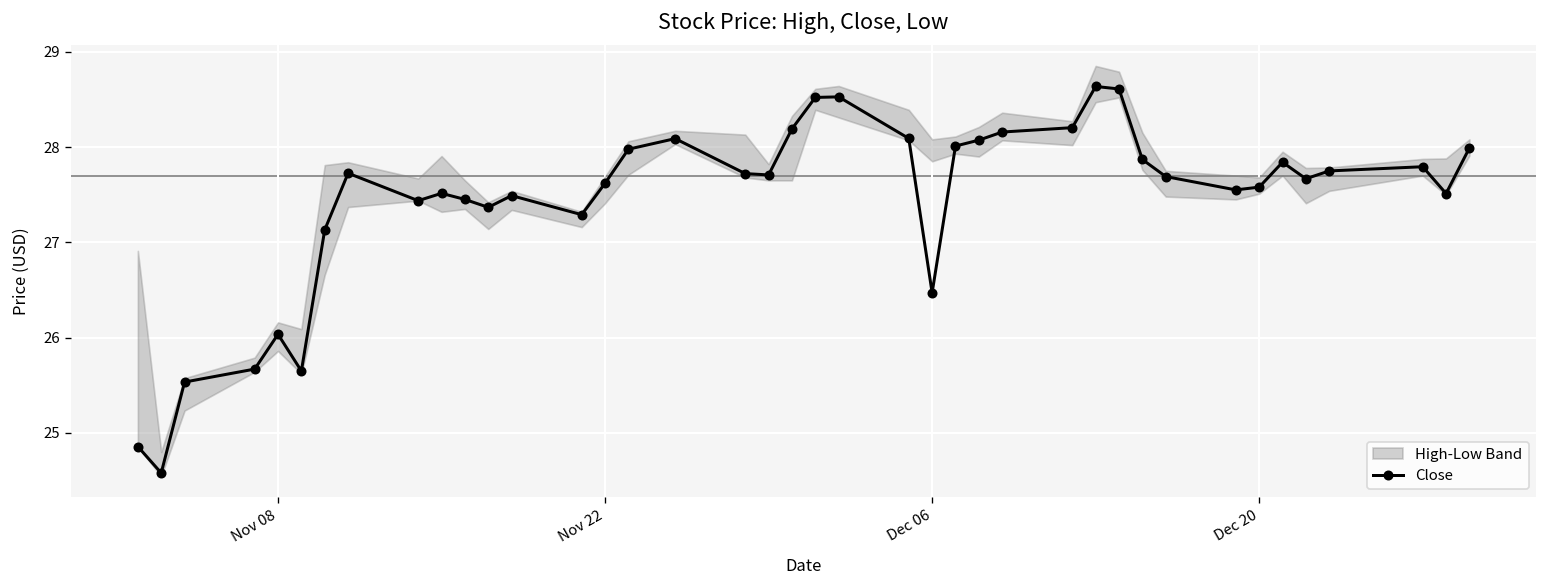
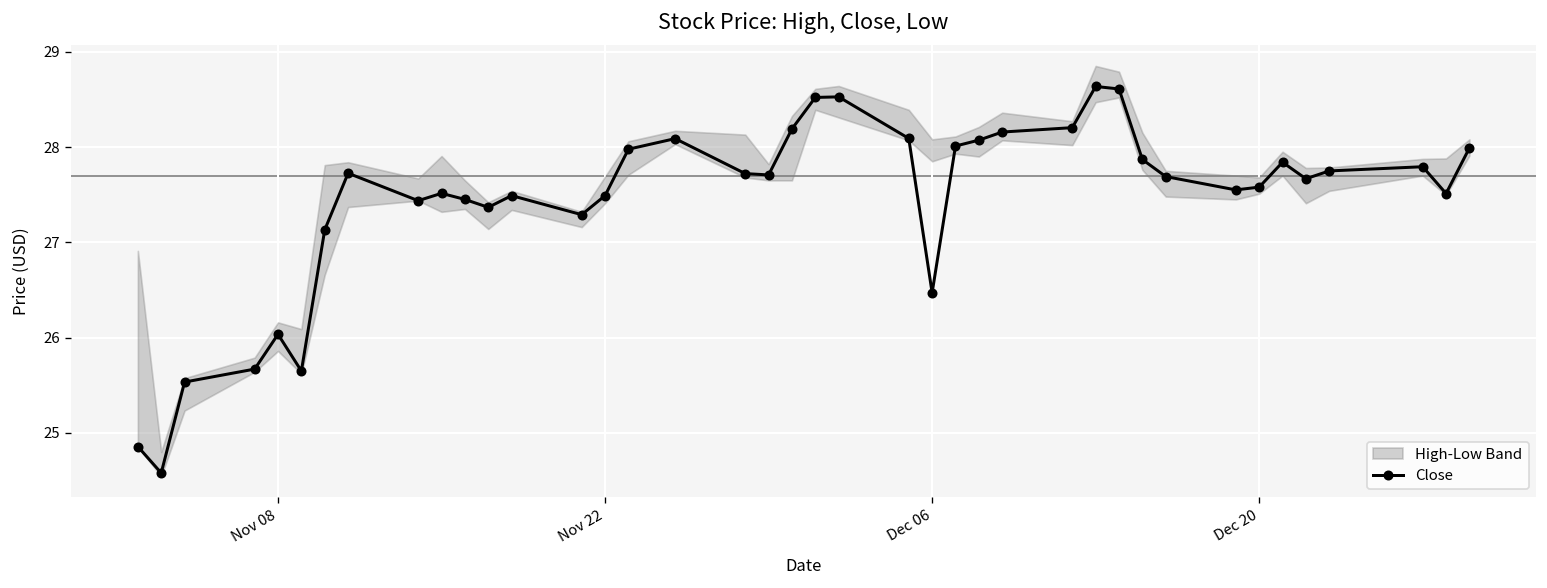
  {
    "Close": {
      "Nov 08": 26.0,
-     "Nov 22": 27.6,
+     "Nov 22": 27.5,
      "Dec 06": 26.5,
      "Dec 20": 27.6
    }
  }
